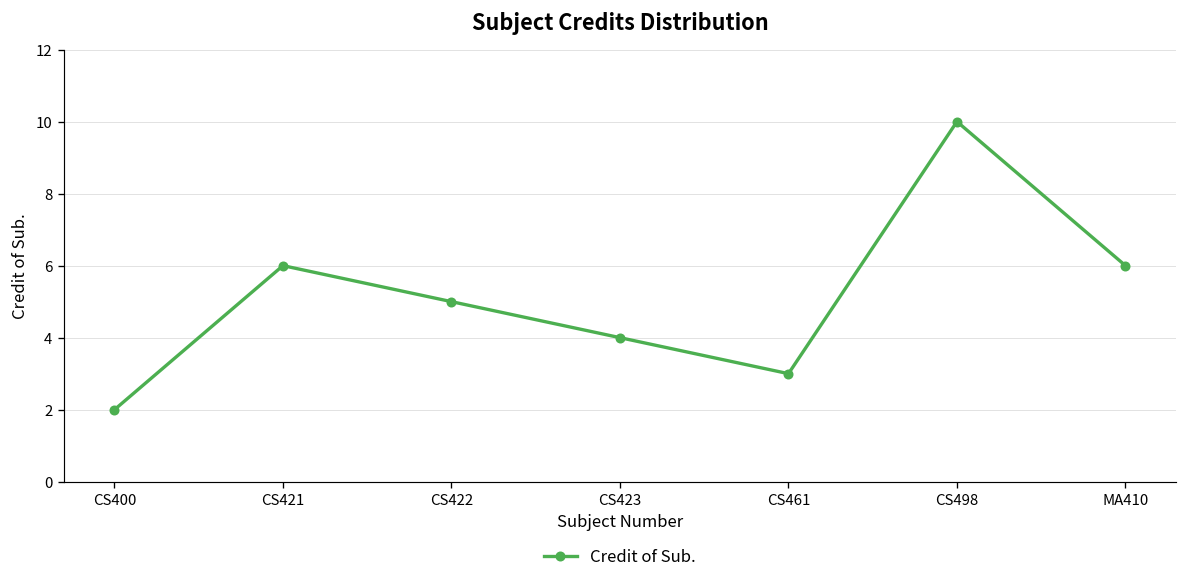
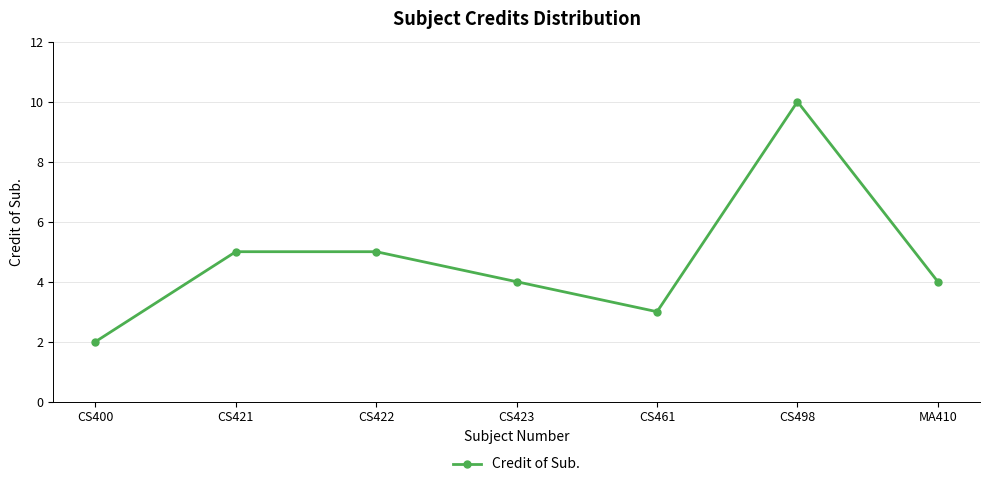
  {
    "CS400": 2,
-   "CS421": 6,
+   "CS421": 5,
    "CS422": 5,
    "CS423": 4,
    "CS461": 3,
    "CS498": 10,
-   "MA410": 6
+   "MA410": 4
  }
